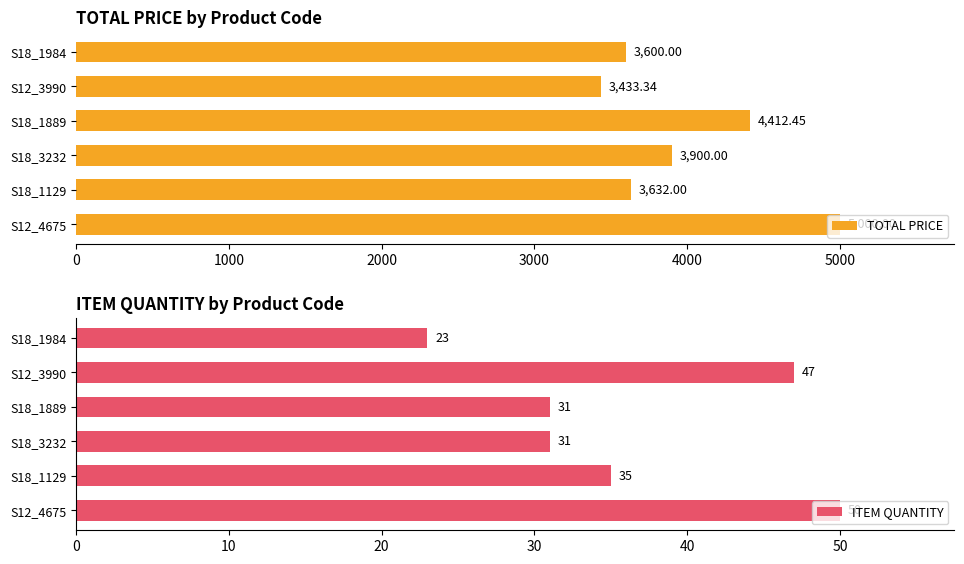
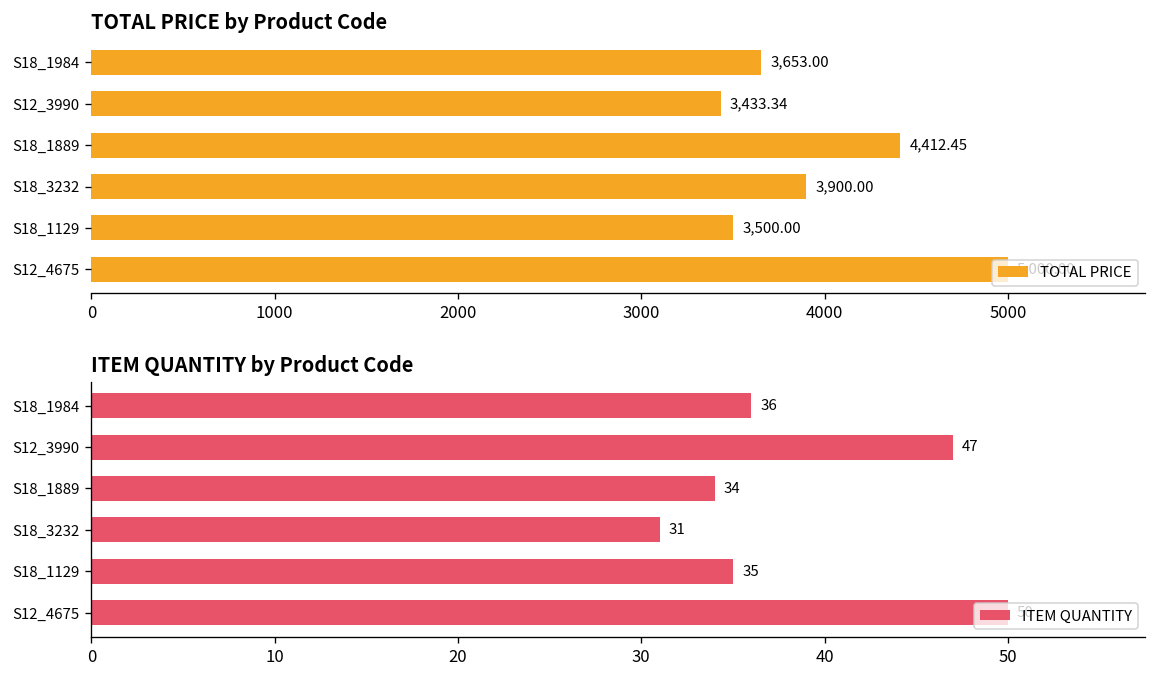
  {
    "TOTAL PRICE by Product Code": {
-     "S18_1984": "3,600.00",
+     "S18_1984": "3,653.00",
      "S12_3990": "3,433.34",
      "S18_1889": "4,412.45",
      "S18_3232": "3,900.00",
-     "S18_1129": "3,632.00"
+     "S18_1129": "3,500.00"
    },
    "ITEM QUANTITY by Product Code": {
-     "S18_1984": "23",
+     "S18_1984": "36",
      "S12_3990": "47",
-     "S18_1889": "31",
+     "S18_1889": "34",
      "S18_3232": "31",
      "S18_1129": "35"
    }
  }
